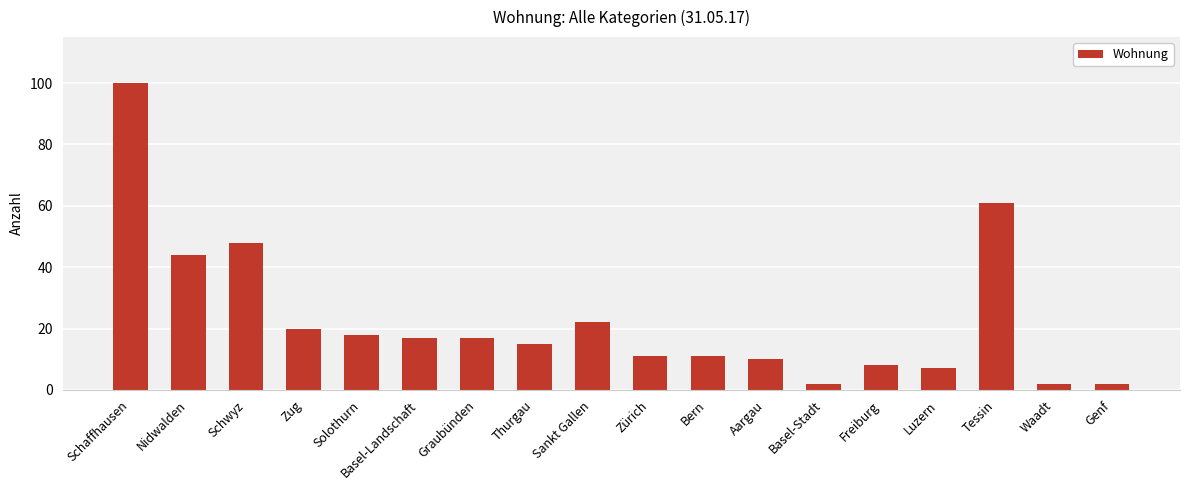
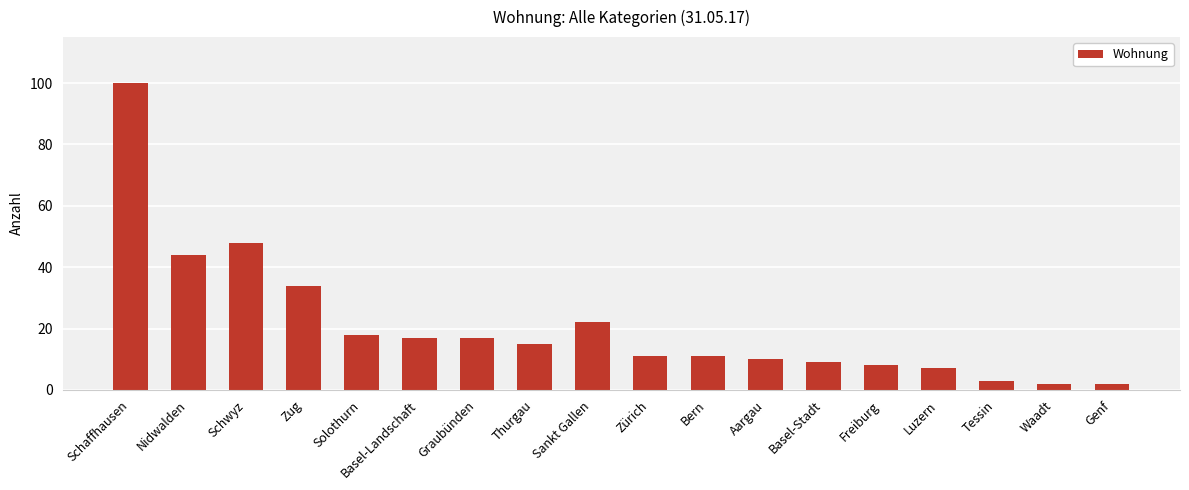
  {
    "Schaffhausen": 100,
    "Nidwalden": 44,
    "Schwyz": 48,
-   "Zug": 20,
+   "Zug": 34,
    "Solothurn": 18,
    "Basel-Landschaft": 17,
    "Graubünden": 17,
    "Thurgau": 15,
    "Sankt Gallen": 22,
    "Zürich": 11,
    "Bern": 11,
    "Aargau": 10,
-   "Basel-Stadt": 2,
+   "Basel-Stadt": 9,
    "Freiburg": 8,
    "Luzern": 7,
-   "Tessin": 61,
+   "Tessin": 3,
    "Waadt": 2,
    "Genf": 2
  }
